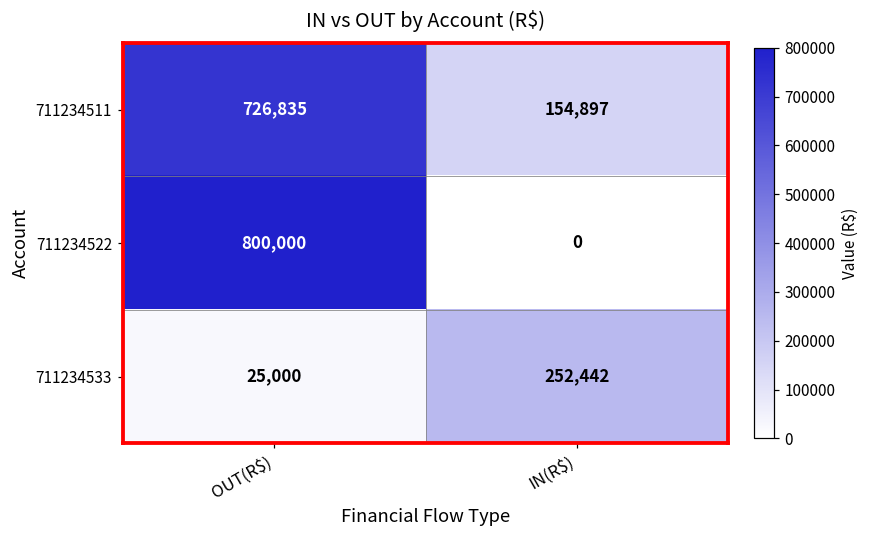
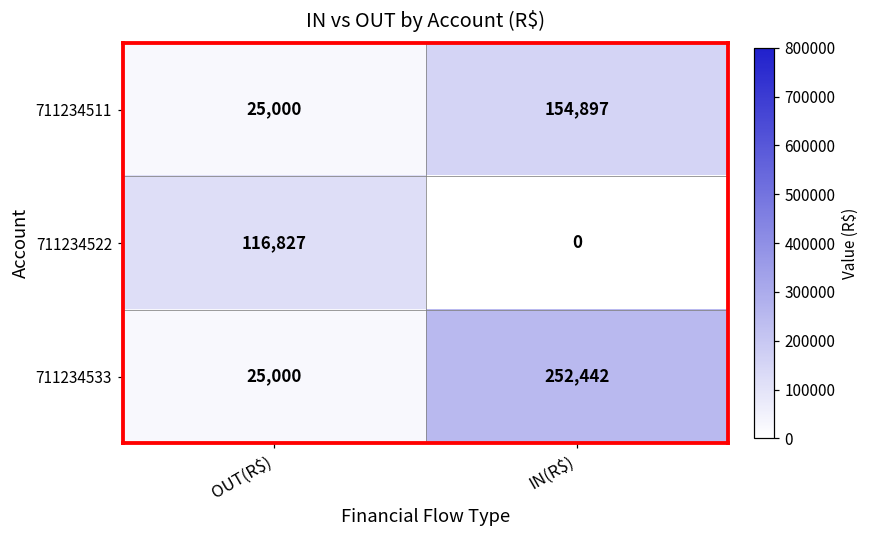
  {
    "711234511": {
-     "OUT(R$)": "726,835",
+     "OUT(R$)": "25,000",
      "IN(R$)": "154,897"
    },
    "711234522": {
-     "OUT(R$)": "800,000",
+     "OUT(R$)": "116,827",
      "IN(R$)": "0"
    },
    "711234533": {
      "OUT(R$)": "25,000",
      "IN(R$)": "252,442"
    }
  }
